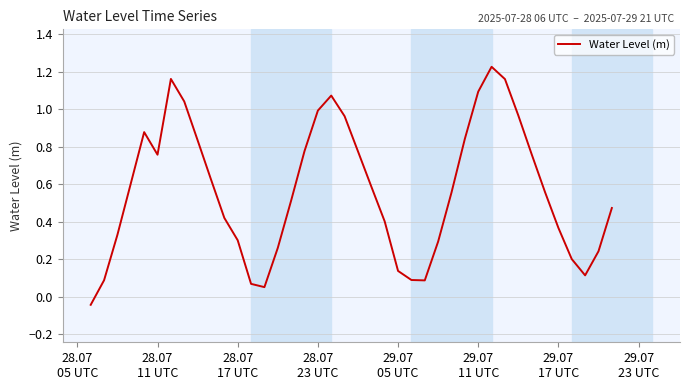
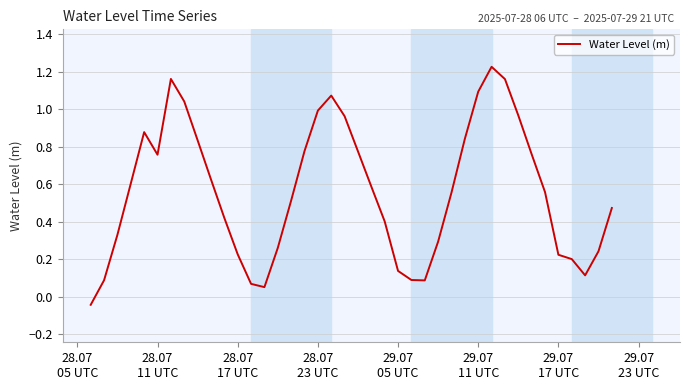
  {
    "28.07 11 UTC": 0.76,
-   "28.07 17 UTC": 0.30,
+   "28.07 17 UTC": 0.23,
    "28.07 23 UTC": 0.99,
    "29.07 05 UTC": 0.14,
    "29.07 11 UTC": 1.09,
-   "29.07 17 UTC": 0.37
+   "29.07 17 UTC": 0.22
  }
